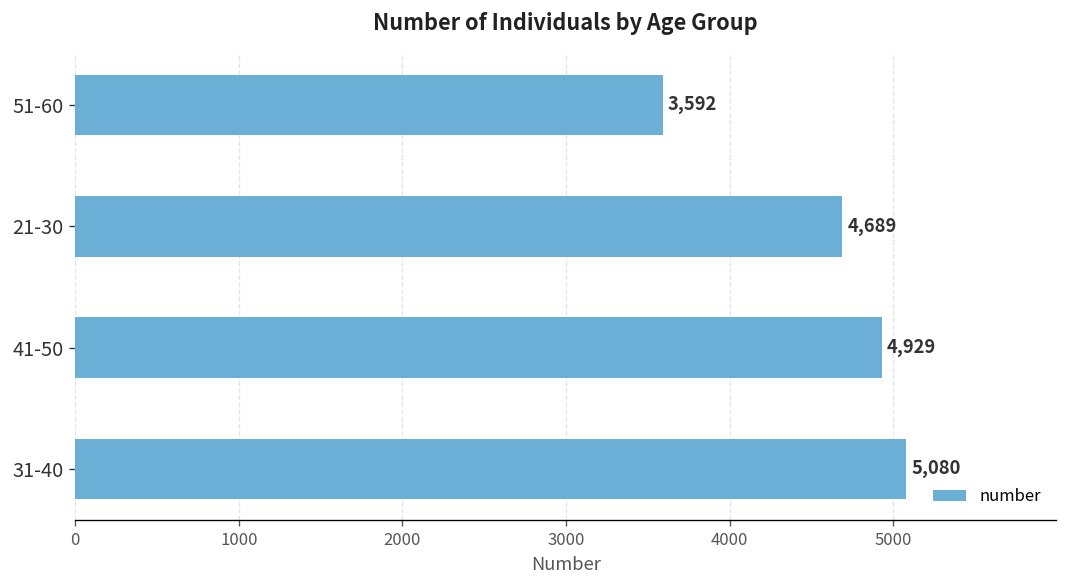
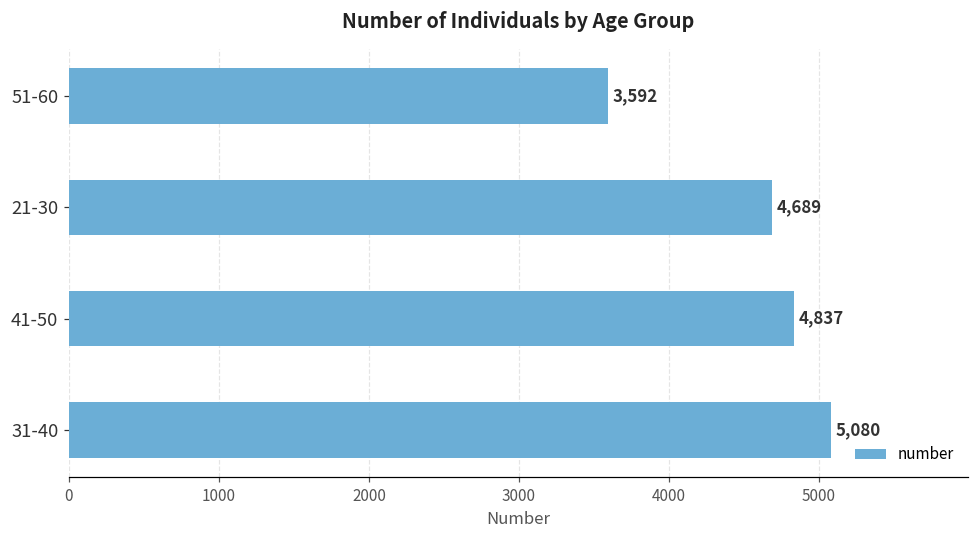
  {
    "51-60": "3,592",
    "21-30": "4,689",
-   "41-50": "4,929",
+   "41-50": "4,837",
    "31-40": "5,080"
  }
